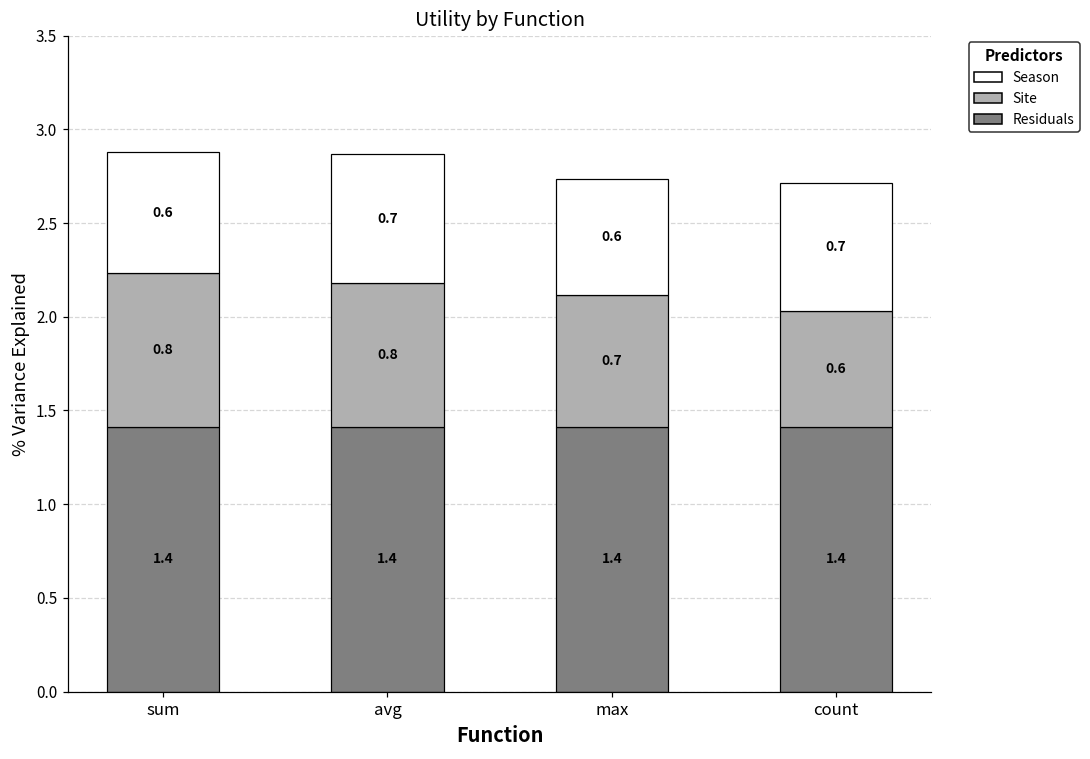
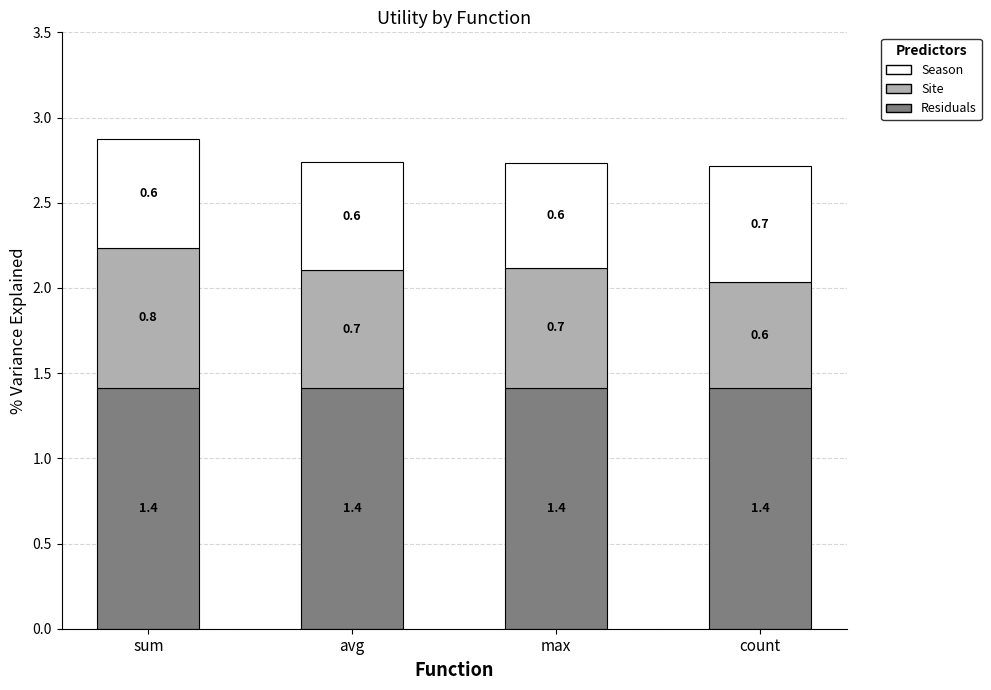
  {
    "Residuals": {
      "sum": 1.4,
      "avg": 1.4,
      "max": 1.4,
      "count": 1.4
    },
    "Site": {
      "sum": 0.8,
-     "avg": 0.8,
+     "avg": 0.7,
      "max": 0.7,
      "count": 0.6
    },
    "Season": {
      "sum": 0.6,
-     "avg": 0.7,
+     "avg": 0.6,
      "max": 0.6,
      "count": 0.7
    }
  }
